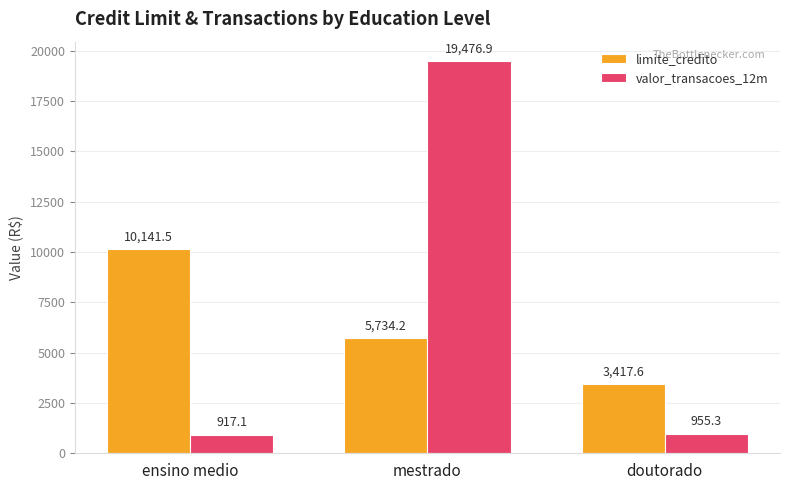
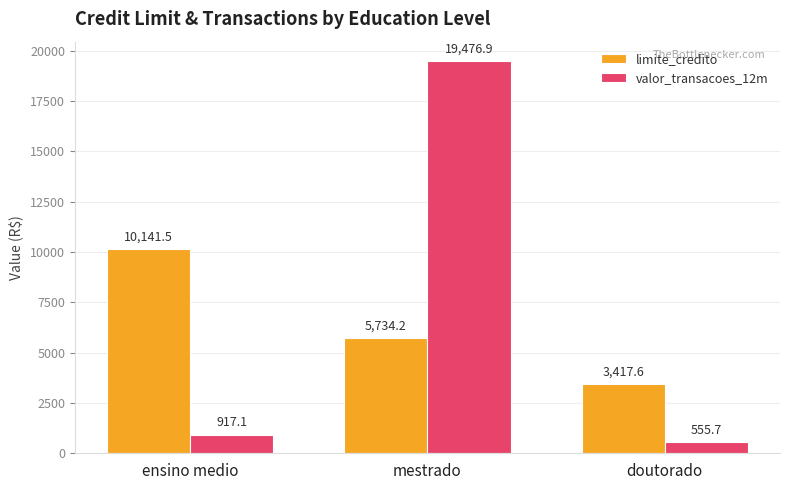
  {
    "limite_credito": {
      "ensino medio": "10,141.5",
      "mestrado": "5,734.2",
      "doutorado": "3,417.6"
    },
    "valor_transacoes_12m": {
      "ensino medio": "917.1",
      "mestrado": "19,476.9",
-     "doutorado": "955.3"
+     "doutorado": "555.7"
    }
  }
